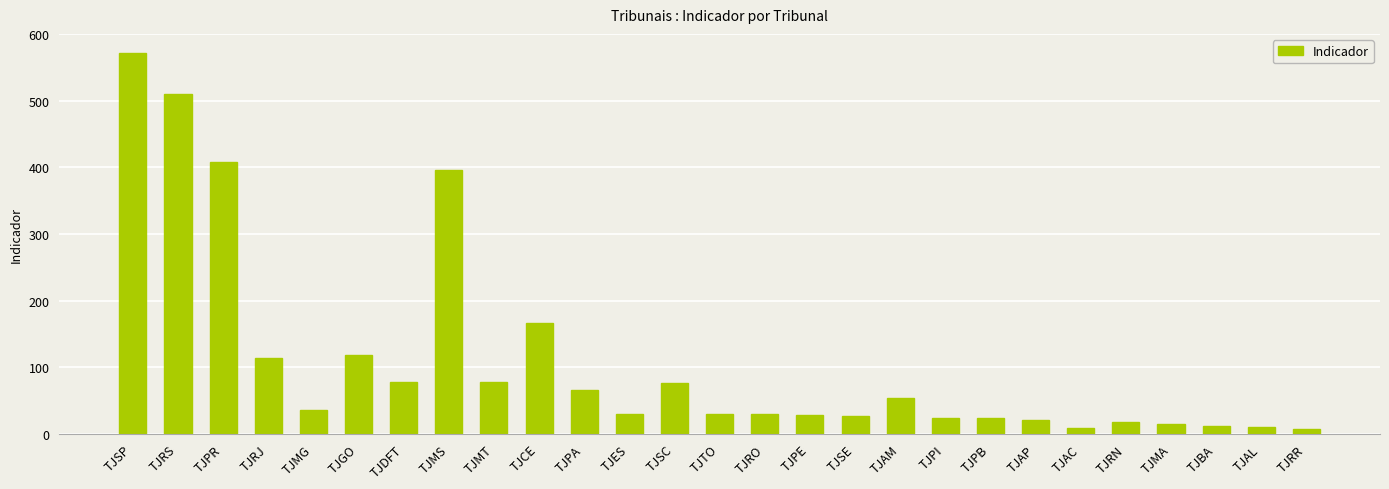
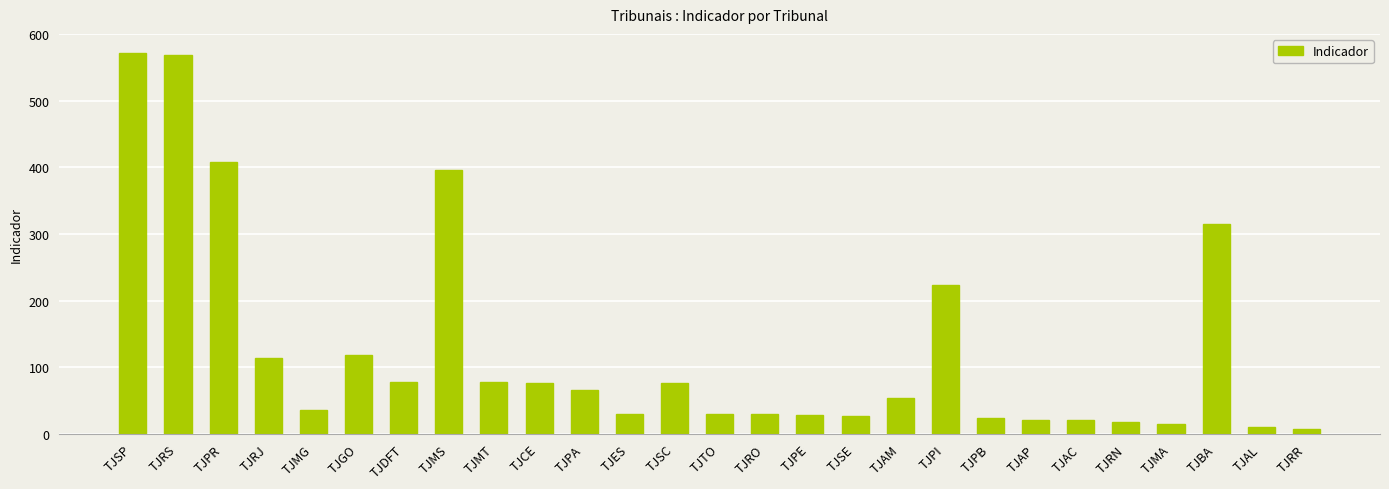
  {
    "TJSP": 570,
-   "TJRS": 510,
+   "TJRS": 570,
    "TJPR": 410,
    "TJRJ": 110,
    "TJMG": 40,
    "TJGO": 120,
    "TJDFT": 80,
    "TJMS": 400,
    "TJMT": 80,
-   "TJCE": 170,
+   "TJCE": 80,
    "TJPA": 70,
    "TJES": 30,
    "TJSC": 80,
    "TJTO": 30,
    "TJRO": 30,
    "TJPE": 30,
    "TJSE": 30,
    "TJAM": 50,
-   "TJPI": 20,
+   "TJPI": 220,
    "TJPB": 20,
    "TJAP": 20,
-   "TJAC": 10,
+   "TJAC": 20,
    "TJRN": 20,
    "TJMA": 10,
-   "TJBA": 10,
+   "TJBA": 320,
    "TJAL": 10,
    "TJRR": 10
  }
